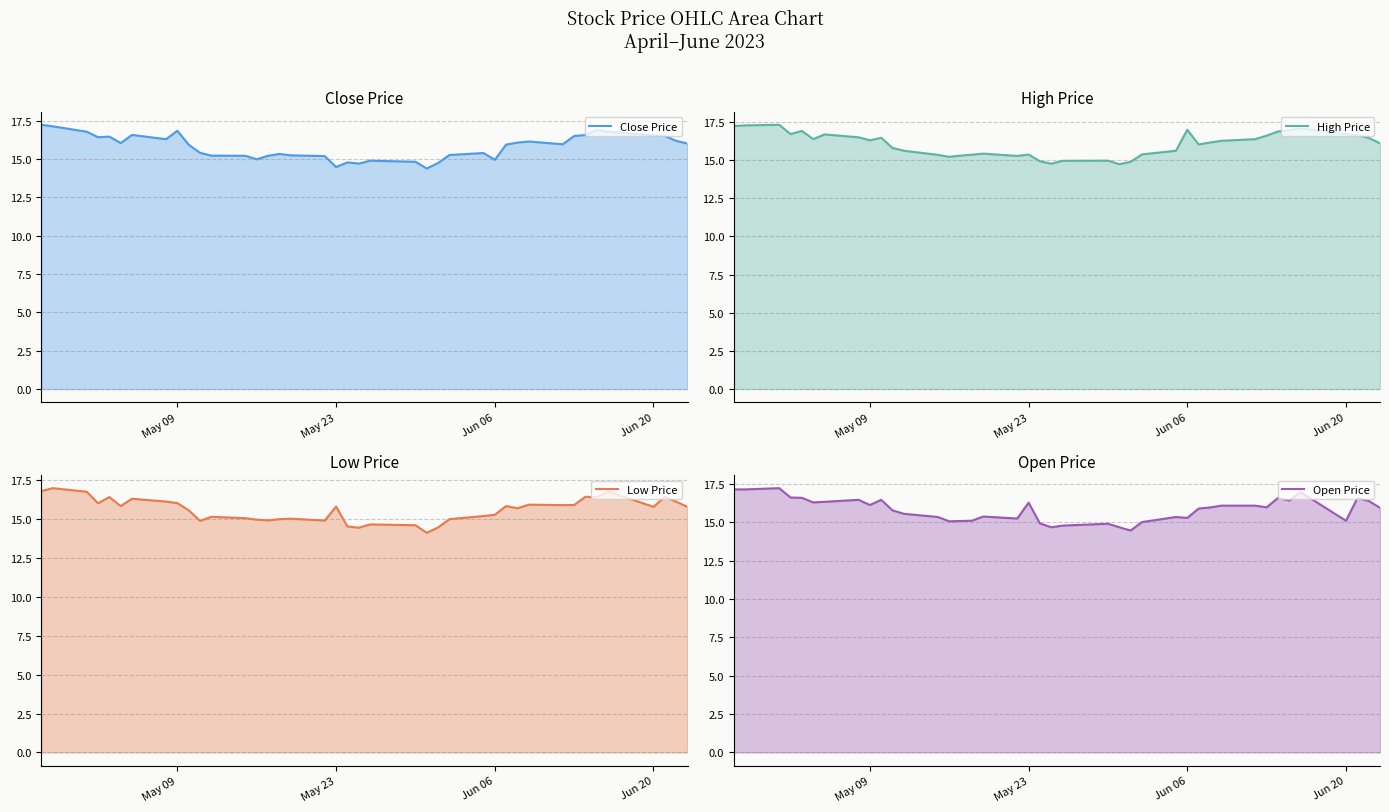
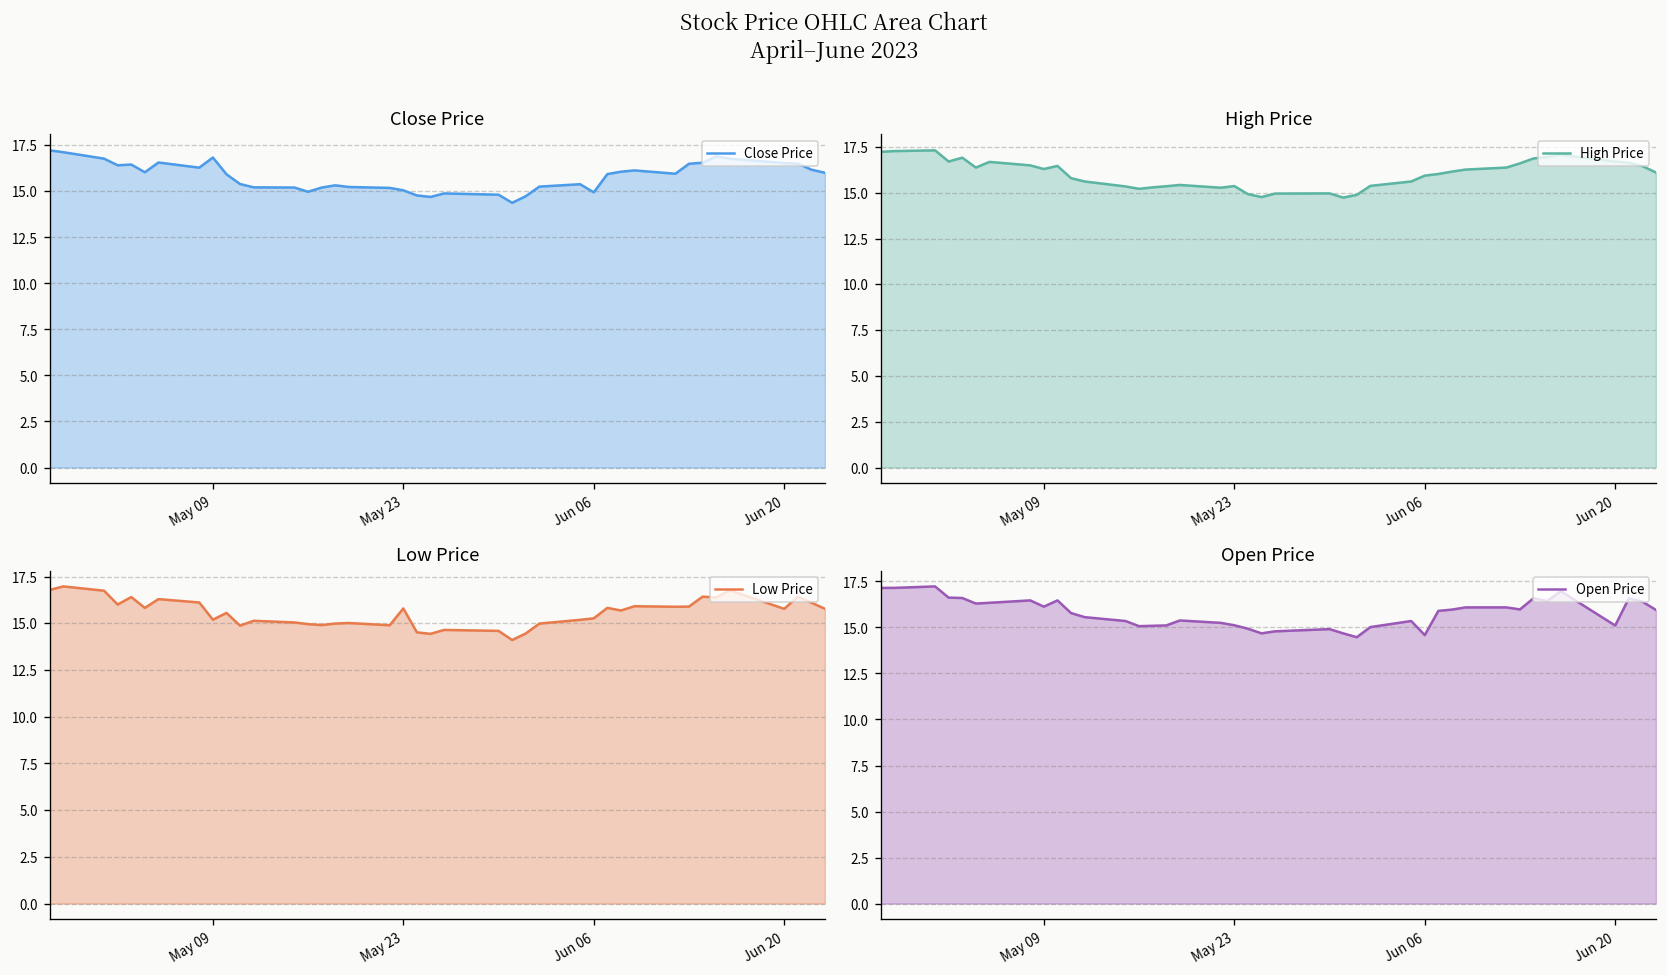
  {
    "Close Price": {
      "May 09": 16.8,
-     "May 23": 14.5,
+     "May 23": 15.1,
      "Jun 06": 14.9
    },
    "High Price": {
      "May 09": 16.3,
      "May 23": 15.4,
-     "Jun 06": 17.0
+     "Jun 06": 15.9
    },
    "Low Price": {
-     "May 09": 16.0,
+     "May 09": 15.2,
      "May 23": 15.8,
      "Jun 06": 15.3,
      "Jun 20": 15.8
    },
    "Open Price": {
      "May 09": 16.1,
-     "May 23": 16.3,
-     "Jun 06": 15.3,
+     "May 23": 15.1,
+     "Jun 06": 14.6,
      "Jun 20": 15.1
    }
  }
